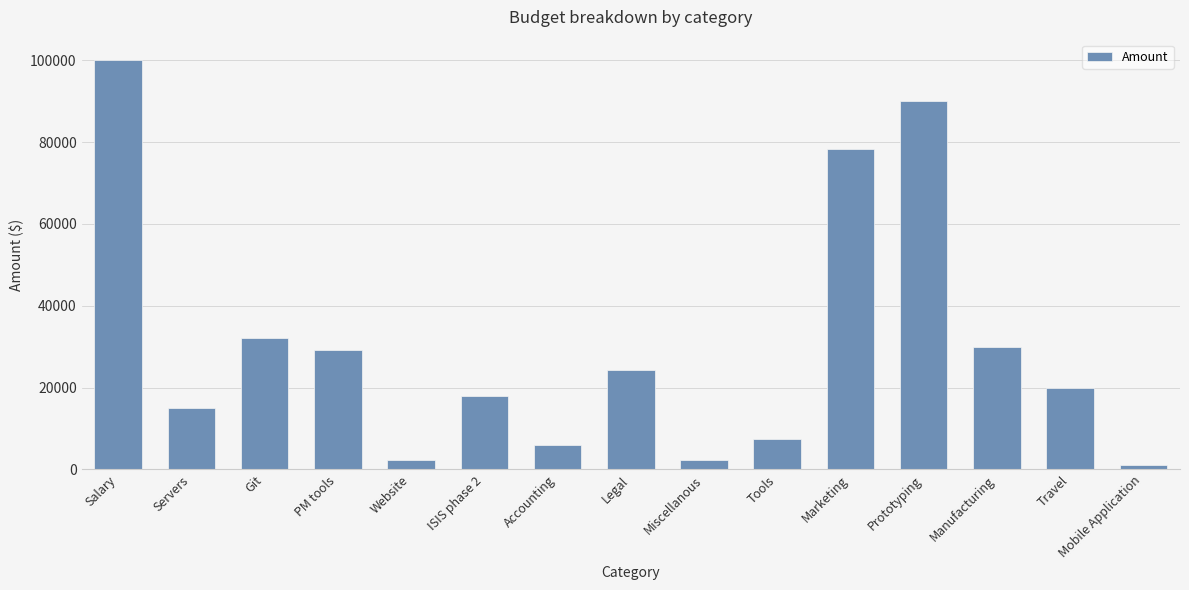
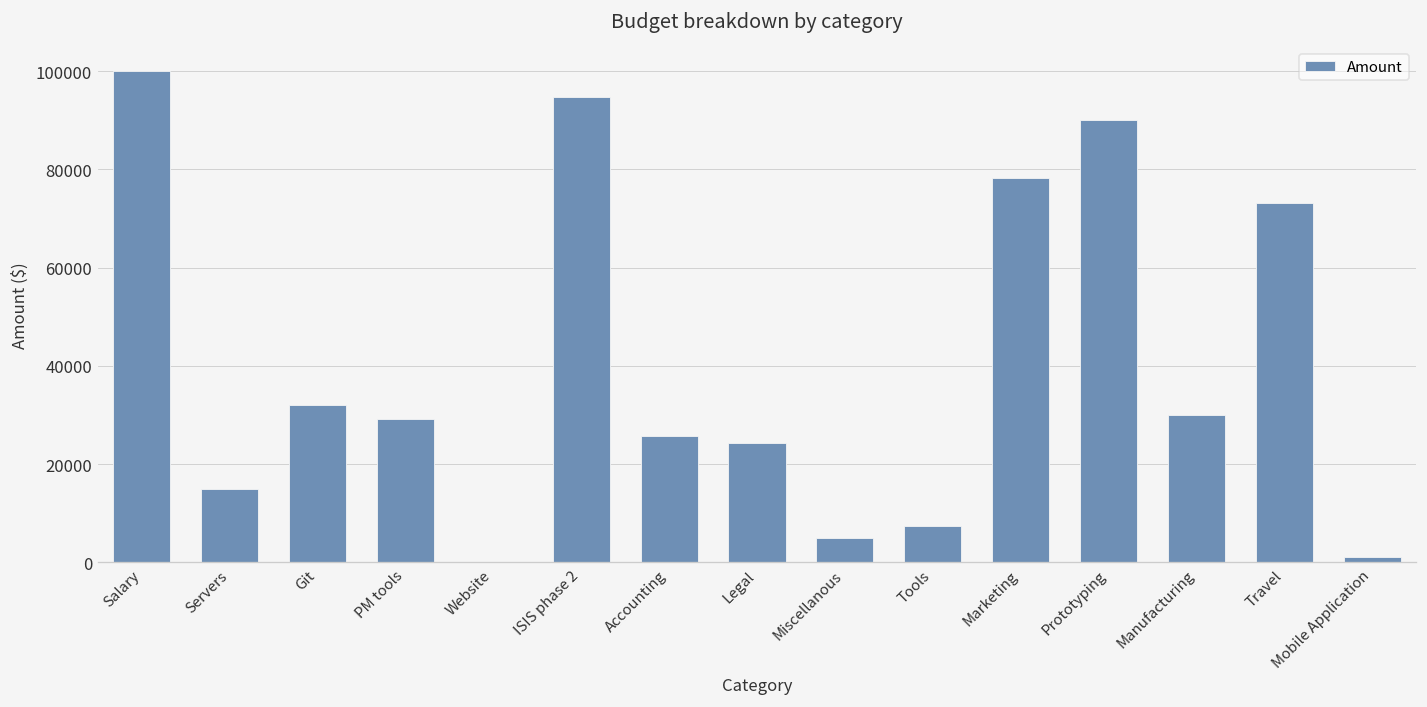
  {
    "Salary": 100000,
    "Servers": 15000,
    "Git": 32000,
    "PM tools": 29000,
-   "Website": 2000,
-   "ISIS phase 2": 18000,
-   "Accounting": 6000,
+   "Website": 0,
+   "ISIS phase 2": 95000,
+   "Accounting": 26000,
    "Legal": 24000,
-   "Miscellanous": 2000,
+   "Miscellanous": 5000,
    "Tools": 7000,
    "Marketing": 78000,
    "Prototyping": 90000,
    "Manufacturing": 30000,
-   "Travel": 20000,
+   "Travel": 73000,
    "Mobile Application": 1000
  }
